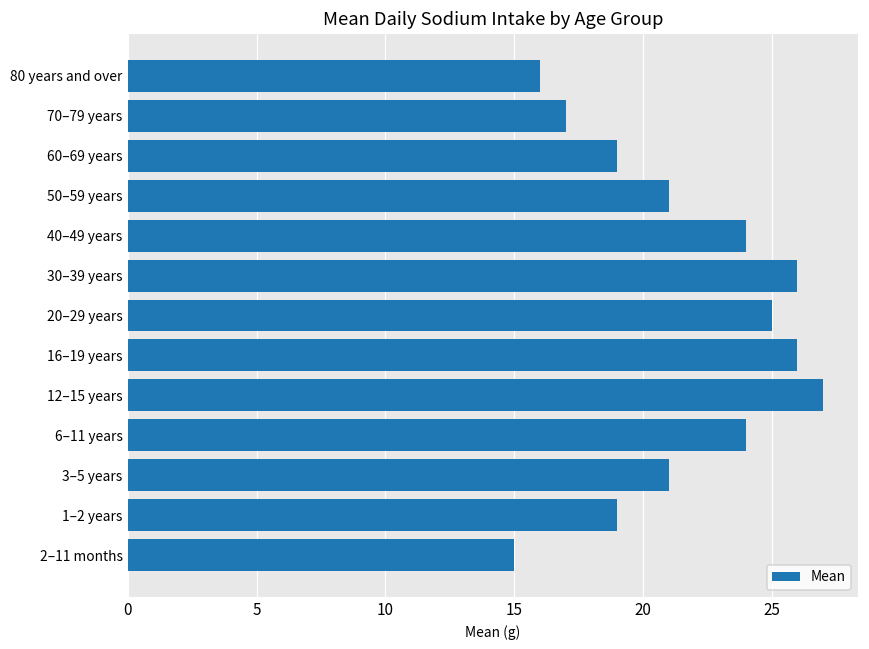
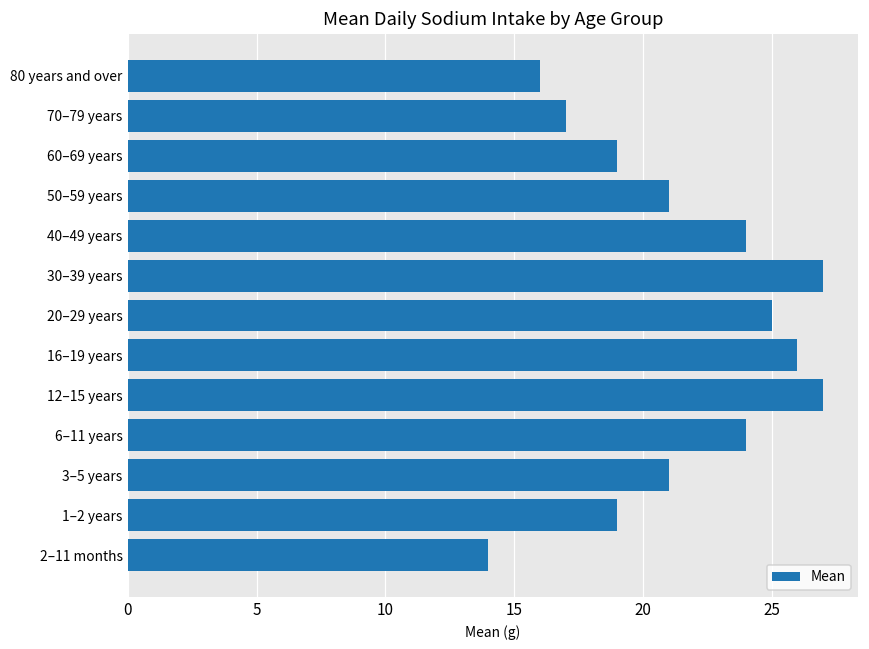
  {
    "80 years and over": 16,
    "70–79 years": 17,
    "60–69 years": 19,
    "50–59 years": 21,
    "40–49 years": 24,
-   "30–39 years": 26,
+   "30–39 years": 27,
    "20–29 years": 25,
    "16–19 years": 26,
    "12–15 years": 27,
    "6–11 years": 24,
    "3–5 years": 21,
    "1–2 years": 19,
-   "2–11 months": 15
+   "2–11 months": 14
  }
